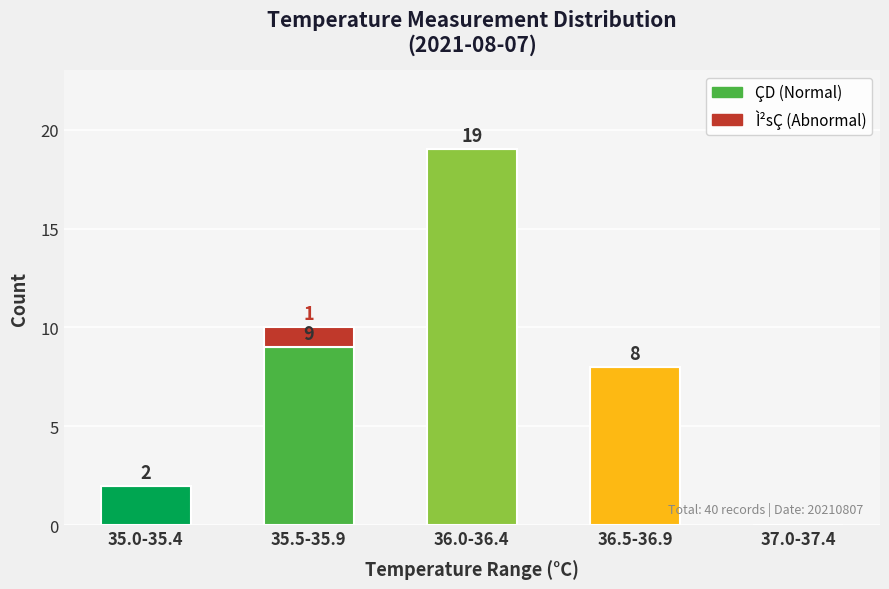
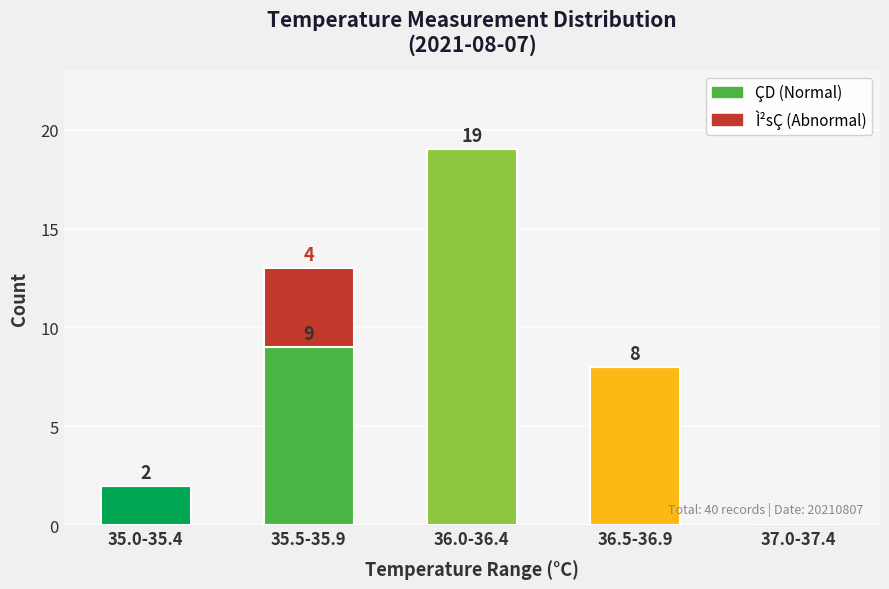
  {
    "Ì²sÇ (Abnormal)": {
-     "35.5-35.9": 1
+     "35.5-35.9": 4
    }
  }
